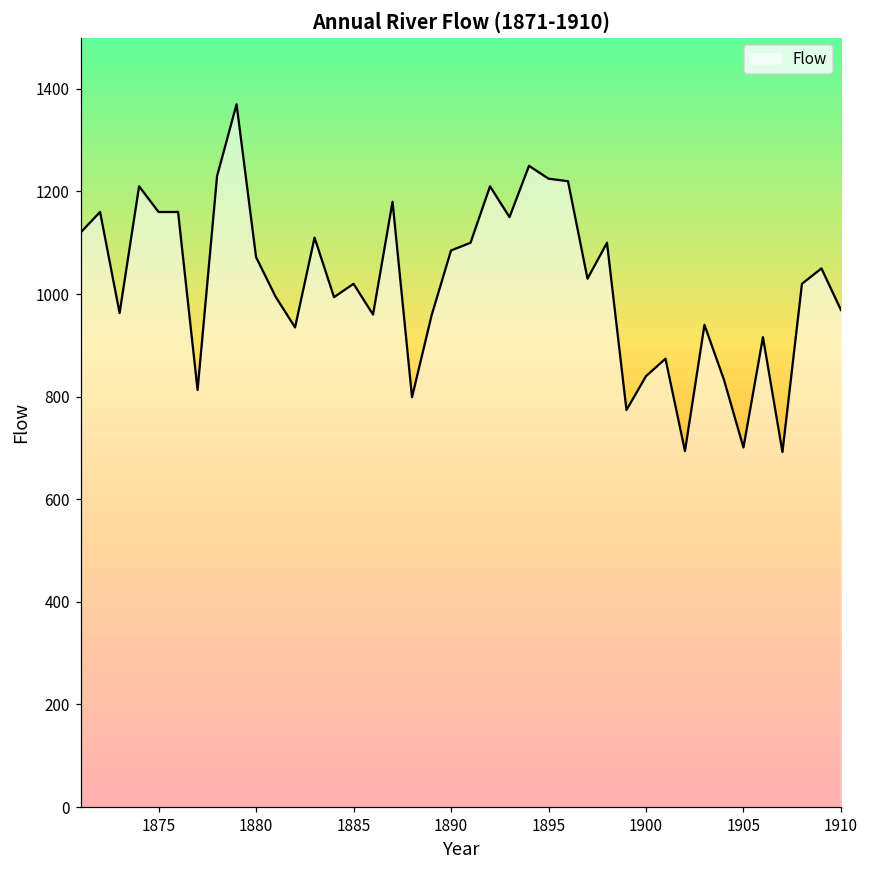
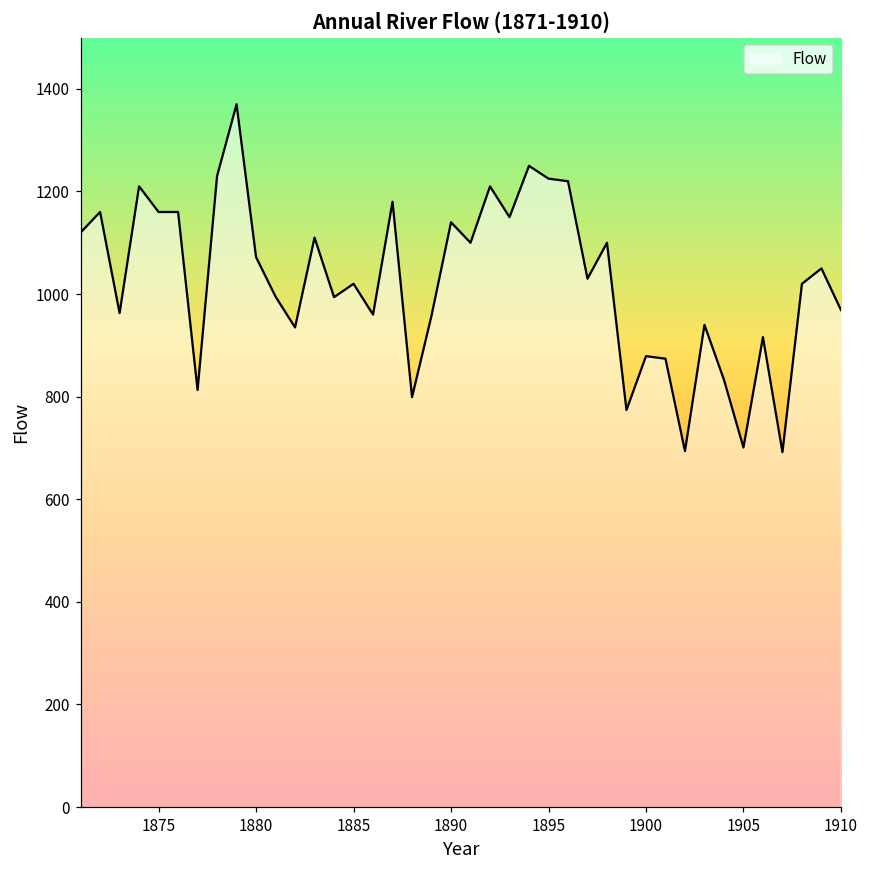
  {
    "1875": 1160,
    "1880": 1070,
    "1885": 1020,
-   "1890": 1090,
+   "1890": 1140,
    "1895": 1230,
-   "1900": 840,
+   "1900": 880,
    "1905": 700,
    "1910": 970
  }
